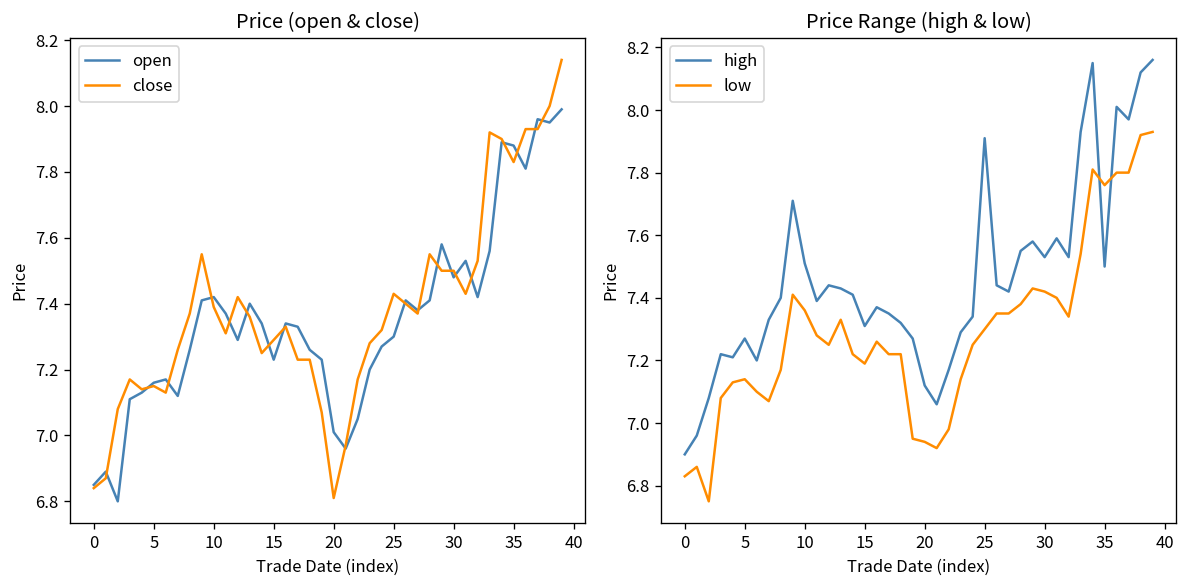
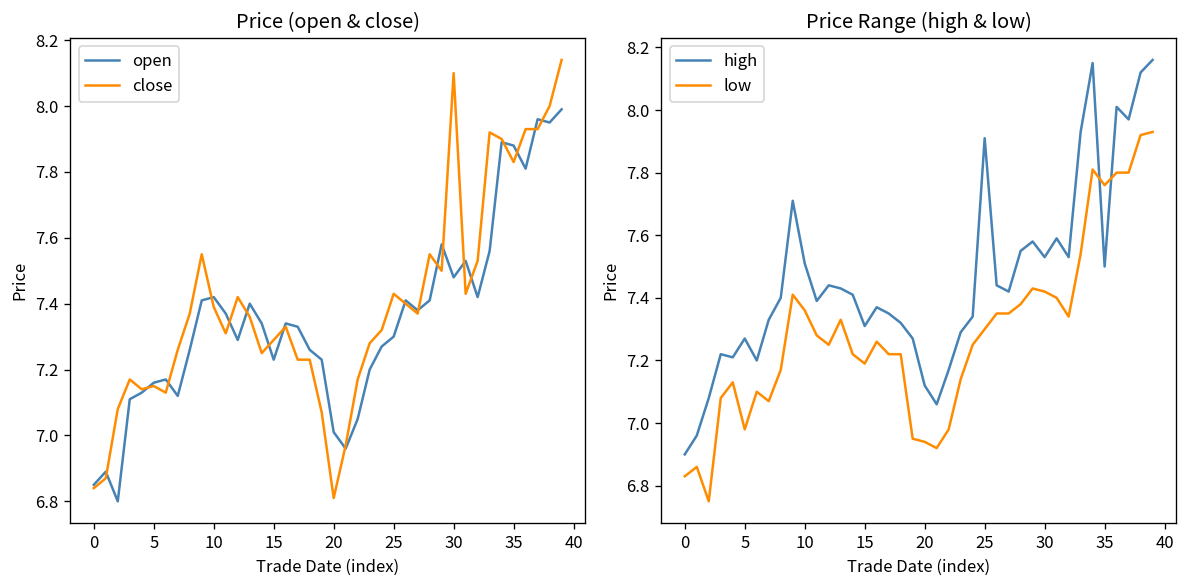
  {
    "Price (open & close)": {
      "open": {
        "0": 6.85,
        "5": 7.16,
        "10": 7.42,
        "15": 7.23,
        "20": 7.01,
        "25": 7.3,
        "30": 7.48,
        "35": 7.88
      },
      "close": {
        "0": 6.84,
        "5": 7.15,
        "10": 7.39,
        "15": 7.29,
        "20": 6.81,
        "25": 7.43,
-       "30": 7.5,
+       "30": 8.1,
        "35": 7.83
      }
    },
    "Price Range (high & low)": {
      "high": {
        "0": 6.90,
        "5": 7.27,
        "10": 7.51,
        "15": 7.31,
        "20": 7.12,
        "25": 7.91,
        "30": 7.53,
        "35": 7.50
      },
      "low": {
        "0": 6.83,
-       "5": 7.14,
+       "5": 6.98,
        "10": 7.36,
        "15": 7.19,
        "20": 6.94,
        "25": 7.30,
        "30": 7.42,
        "35": 7.76
      }
    }
  }
